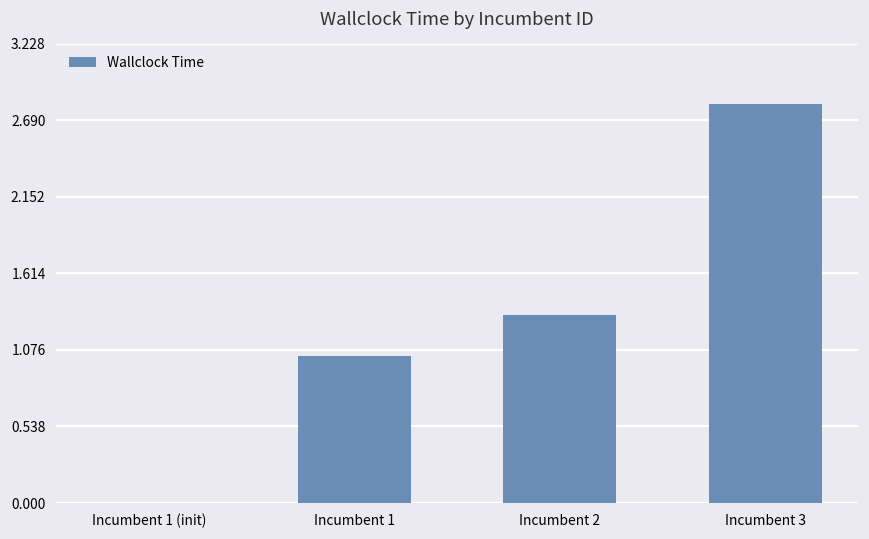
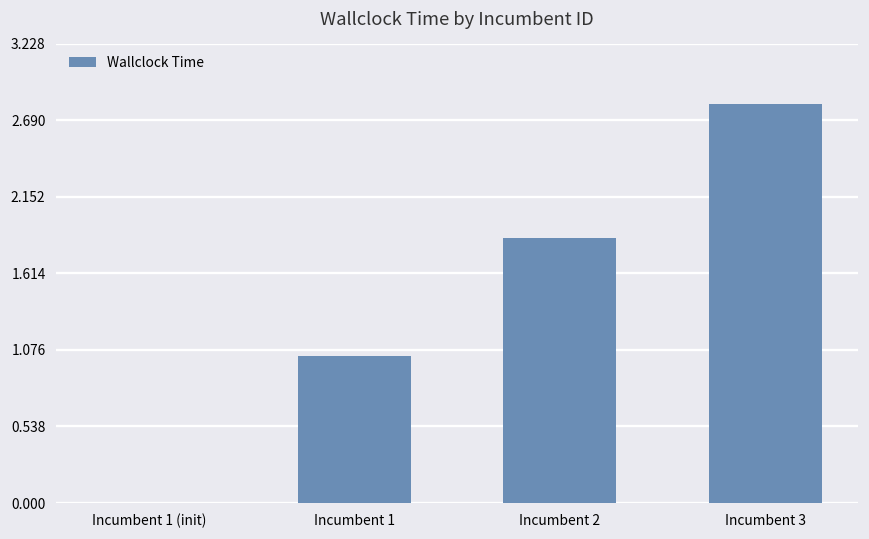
  {
    "Incumbent 1": 1.03,
-   "Incumbent 2": 1.32,
+   "Incumbent 2": 1.86,
    "Incumbent 3": 2.81
  }
